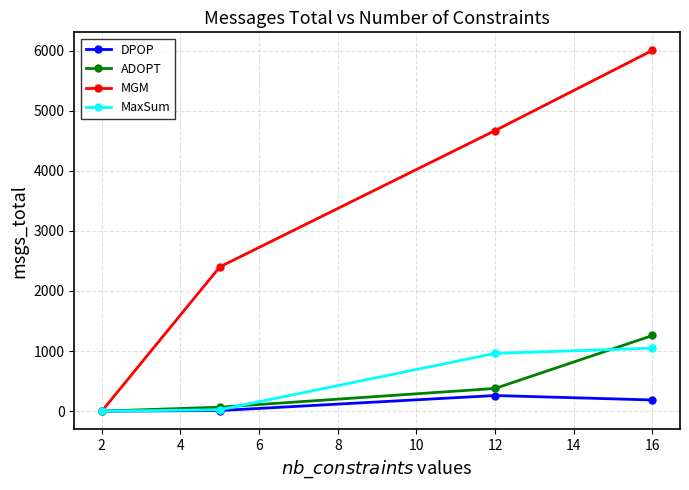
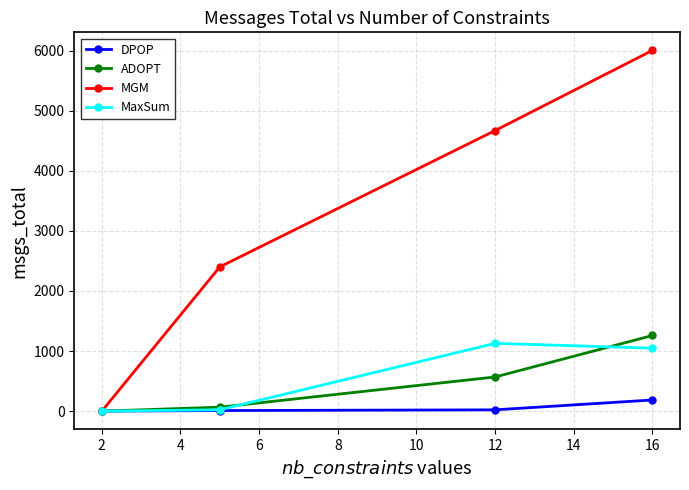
  {
    "DPOP": {
-     "12": 300,
+     "12": 0,
      "16": 200
    },
    "ADOPT": {
-     "12": 400,
+     "12": 600,
      "16": 1300
    },
    "MGM": {
      "12": 4700,
      "16": 6000
    },
    "MaxSum": {
-     "12": 1000,
+     "12": 1100,
      "16": 1000
    }
  }
